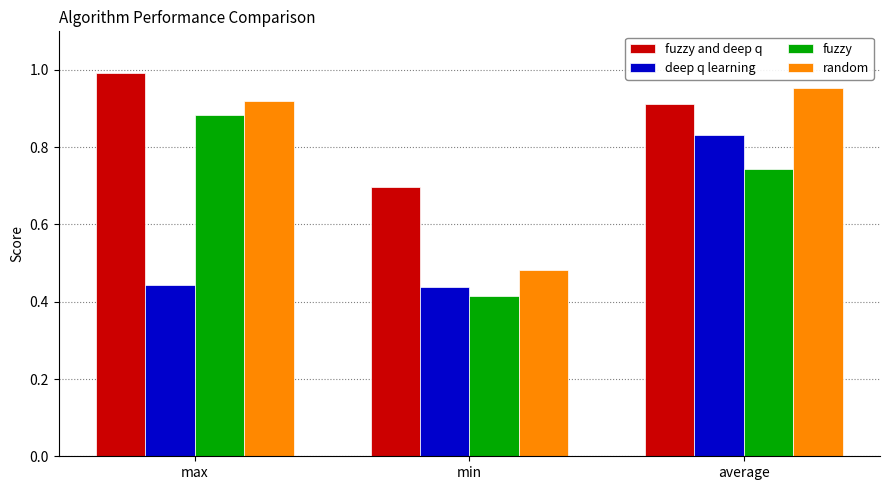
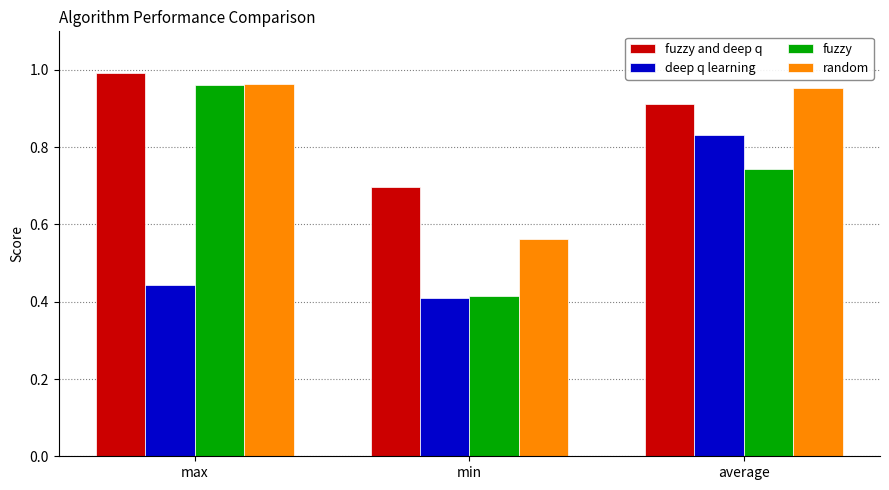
  {
    "fuzzy and deep q": {
      "max": 0.99,
      "min": 0.70,
      "average": 0.91
    },
    "deep q learning": {
      "max": 0.44,
-     "min": 0.44,
+     "min": 0.41,
      "average": 0.83
    },
    "fuzzy": {
-     "max": 0.88,
+     "max": 0.96,
      "min": 0.41,
      "average": 0.74
    },
    "random": {
-     "max": 0.92,
-     "min": 0.48,
+     "max": 0.96,
+     "min": 0.56,
      "average": 0.95
    }
  }
